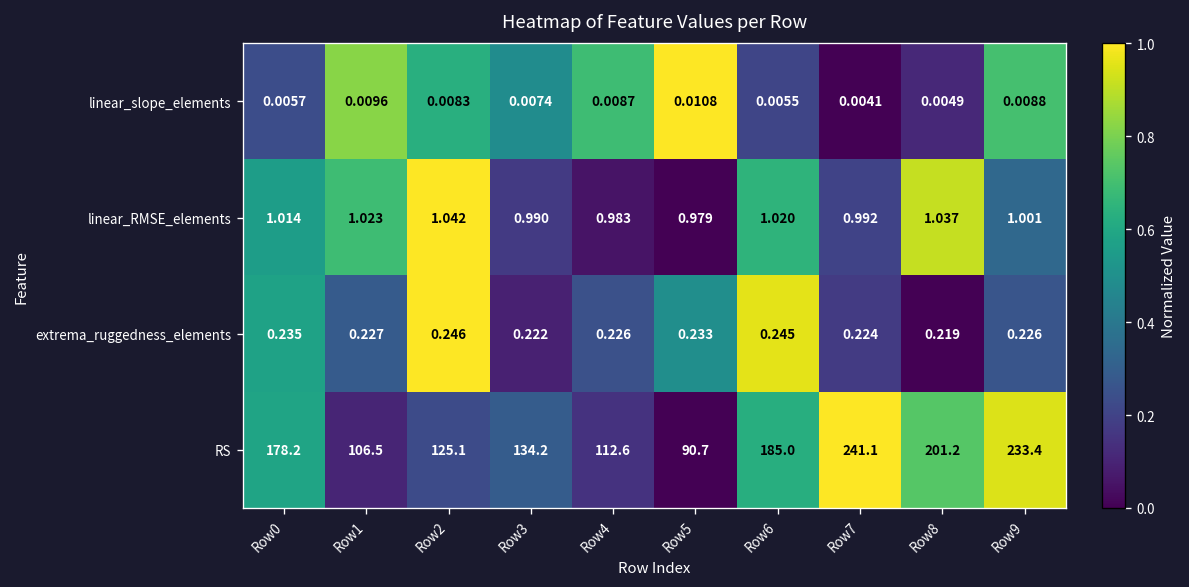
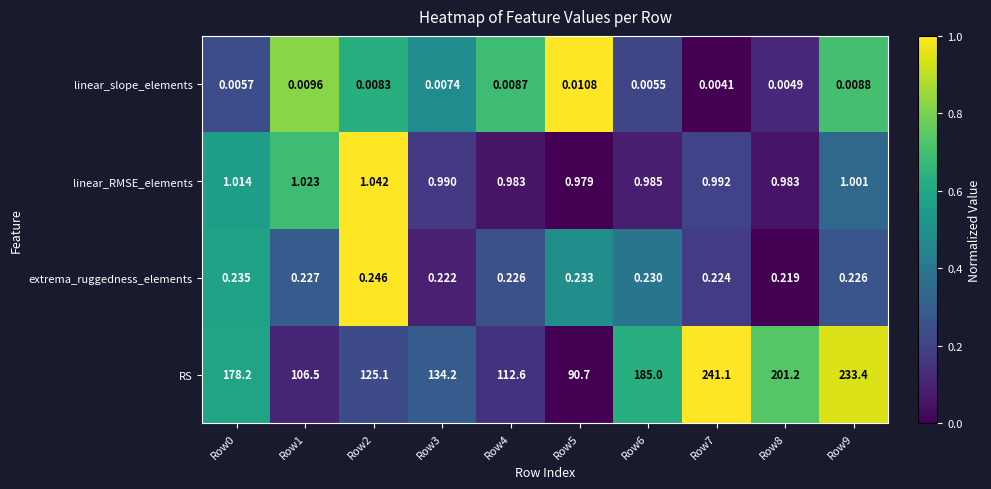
  {
    "linear_slope_elements": {
      "Row0": 0.0057,
      "Row1": 0.0096,
      "Row2": 0.0083,
      "Row3": 0.0074,
      "Row4": 0.0087,
      "Row5": 0.0108,
      "Row6": 0.0055,
      "Row7": 0.0041,
      "Row8": 0.0049,
      "Row9": 0.0088
    },
    "linear_RMSE_elements": {
      "Row0": 1.014,
      "Row1": 1.023,
      "Row2": 1.042,
      "Row3": 0.990,
      "Row4": 0.983,
      "Row5": 0.979,
-     "Row6": 1.020,
+     "Row6": 0.985,
      "Row7": 0.992,
-     "Row8": 1.037,
+     "Row8": 0.983,
      "Row9": 1.001
    },
    "extrema_ruggedness_elements": {
      "Row0": 0.235,
      "Row1": 0.227,
      "Row2": 0.246,
      "Row3": 0.222,
      "Row4": 0.226,
      "Row5": 0.233,
-     "Row6": 0.245,
+     "Row6": 0.230,
      "Row7": 0.224,
      "Row8": 0.219,
      "Row9": 0.226
    },
    "RS": {
      "Row0": 178.2,
      "Row1": 106.5,
      "Row2": 125.1,
      "Row3": 134.2,
      "Row4": 112.6,
      "Row5": 90.7,
      "Row6": 185.0,
      "Row7": 241.1,
      "Row8": 201.2,
      "Row9": 233.4
    }
  }
